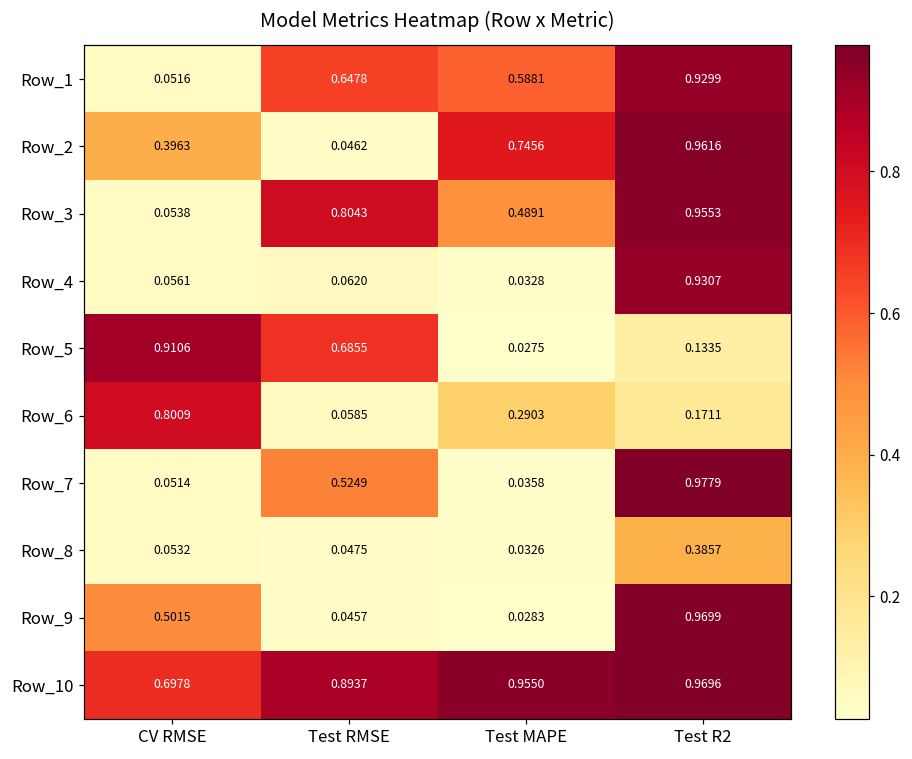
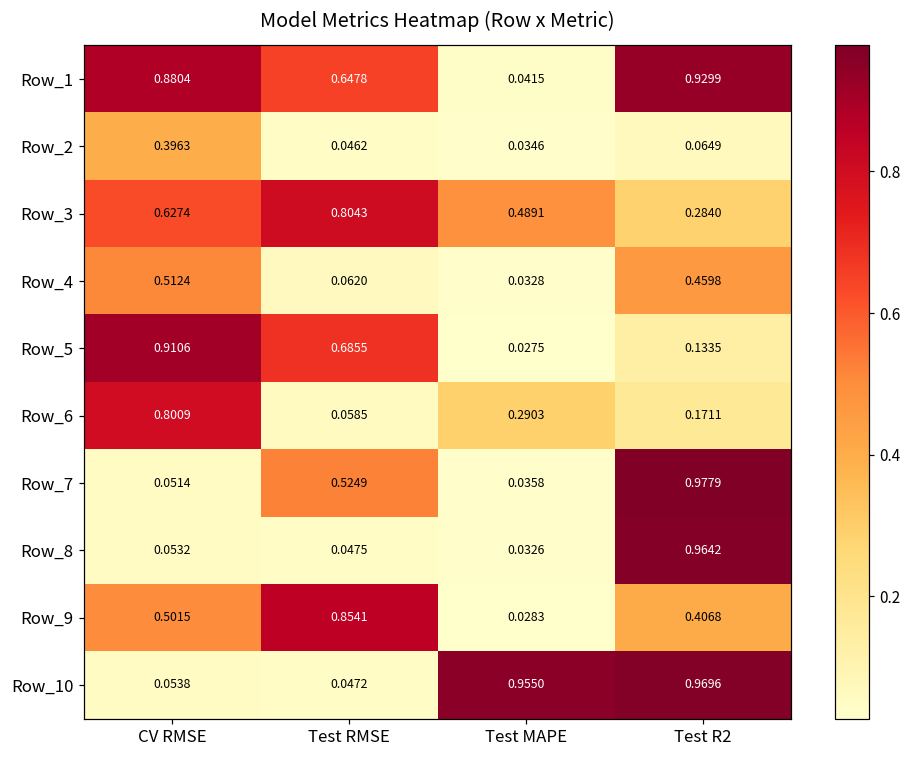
  {
    "Row_1": {
-     "CV RMSE": 0.0516,
+     "CV RMSE": 0.8804,
      "Test RMSE": 0.6478,
-     "Test MAPE": 0.5881,
+     "Test MAPE": 0.0415,
      "Test R2": 0.9299
    },
    "Row_2": {
      "CV RMSE": 0.3963,
      "Test RMSE": 0.0462,
-     "Test MAPE": 0.7456,
-     "Test R2": 0.9616
+     "Test MAPE": 0.0346,
+     "Test R2": 0.0649
    },
    "Row_3": {
-     "CV RMSE": 0.0538,
+     "CV RMSE": 0.6274,
      "Test RMSE": 0.8043,
      "Test MAPE": 0.4891,
-     "Test R2": 0.9553
+     "Test R2": 0.2840
    },
    "Row_4": {
-     "CV RMSE": 0.0561,
+     "CV RMSE": 0.5124,
      "Test RMSE": 0.0620,
      "Test MAPE": 0.0328,
-     "Test R2": 0.9307
+     "Test R2": 0.4598
    },
    "Row_5": {
      "CV RMSE": 0.9106,
      "Test RMSE": 0.6855,
      "Test MAPE": 0.0275,
      "Test R2": 0.1335
    },
    "Row_6": {
      "CV RMSE": 0.8009,
      "Test RMSE": 0.0585,
      "Test MAPE": 0.2903,
      "Test R2": 0.1711
    },
    "Row_7": {
      "CV RMSE": 0.0514,
      "Test RMSE": 0.5249,
      "Test MAPE": 0.0358,
      "Test R2": 0.9779
    },
    "Row_8": {
      "CV RMSE": 0.0532,
      "Test RMSE": 0.0475,
      "Test MAPE": 0.0326,
-     "Test R2": 0.3857
+     "Test R2": 0.9642
    },
    "Row_9": {
      "CV RMSE": 0.5015,
-     "Test RMSE": 0.0457,
+     "Test RMSE": 0.8541,
      "Test MAPE": 0.0283,
-     "Test R2": 0.9699
+     "Test R2": 0.4068
    },
    "Row_10": {
-     "CV RMSE": 0.6978,
-     "Test RMSE": 0.8937,
+     "CV RMSE": 0.0538,
+     "Test RMSE": 0.0472,
      "Test MAPE": 0.9550,
      "Test R2": 0.9696
    }
  }
